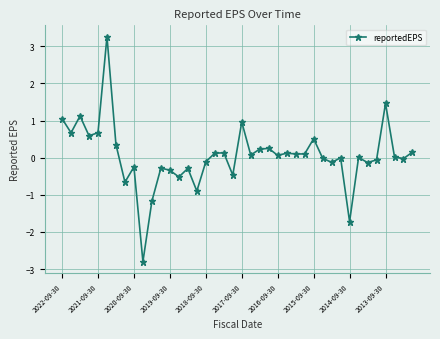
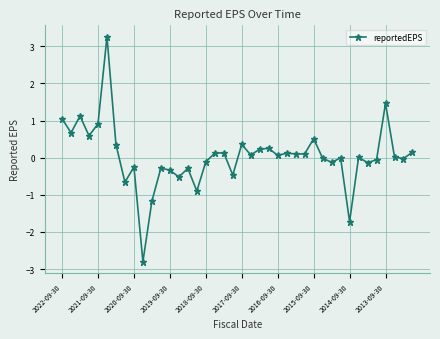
  {
    "2022-09-30": 1.1,
-   "2021-09-30": 0.7,
+   "2021-09-30": 0.9,
    "2020-09-30": -0.3,
    "2019-09-30": -0.3,
    "2018-09-30": -0.1,
-   "2017-09-30": 1.0,
+   "2017-09-30": 0.4,
    "2016-09-30": 0.1,
    "2015-09-30": 0.5,
    "2014-09-30": -1.7,
    "2013-09-30": 1.5
  }
